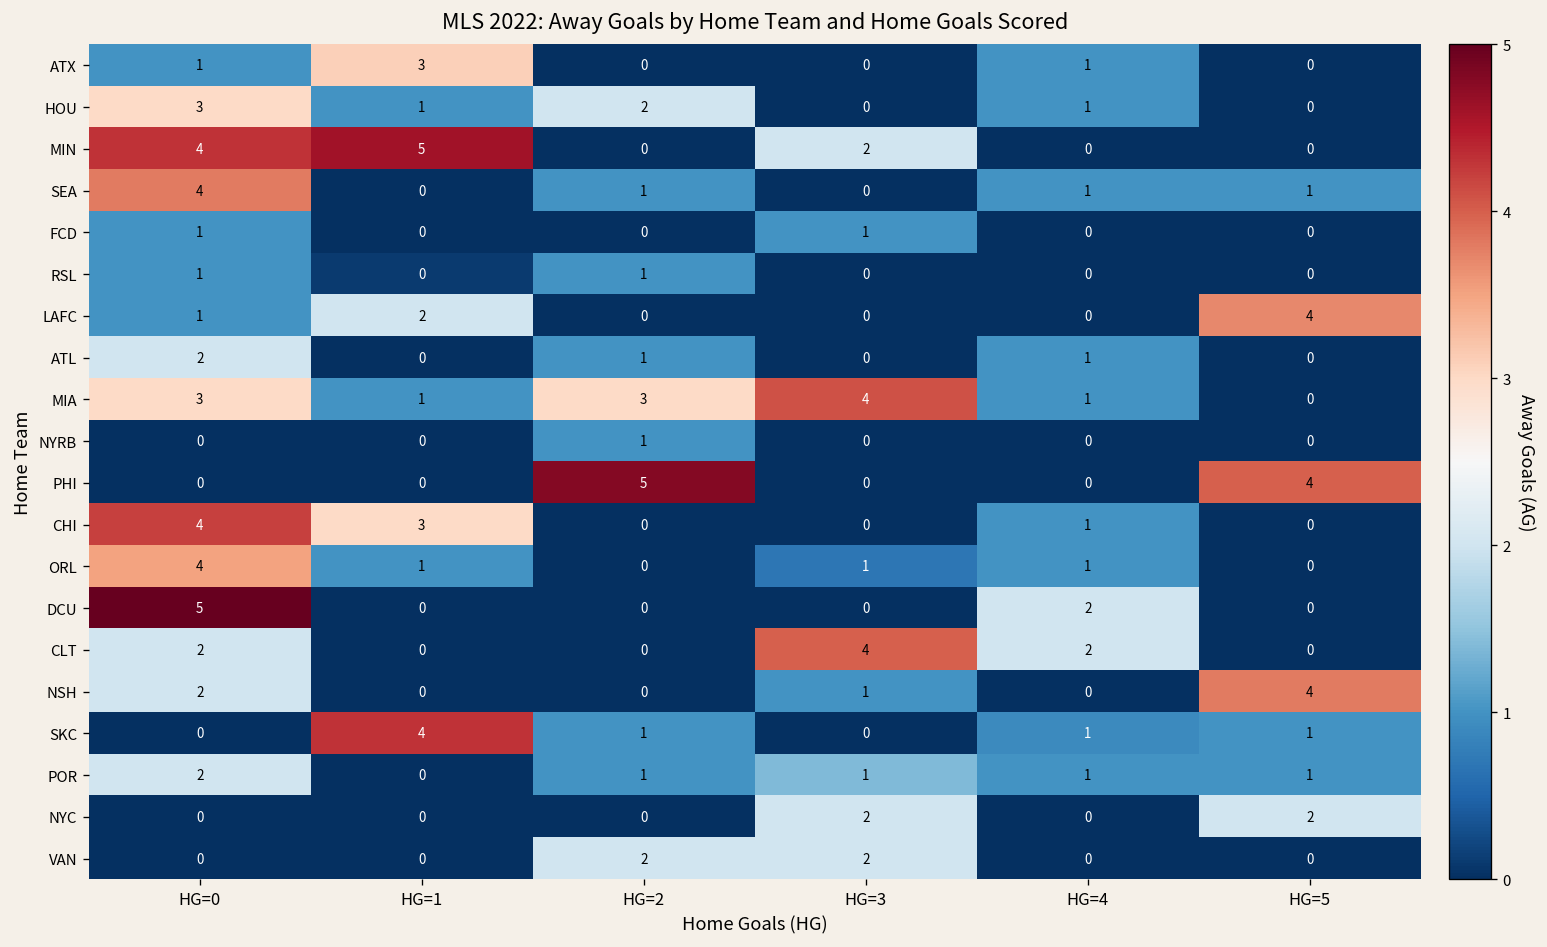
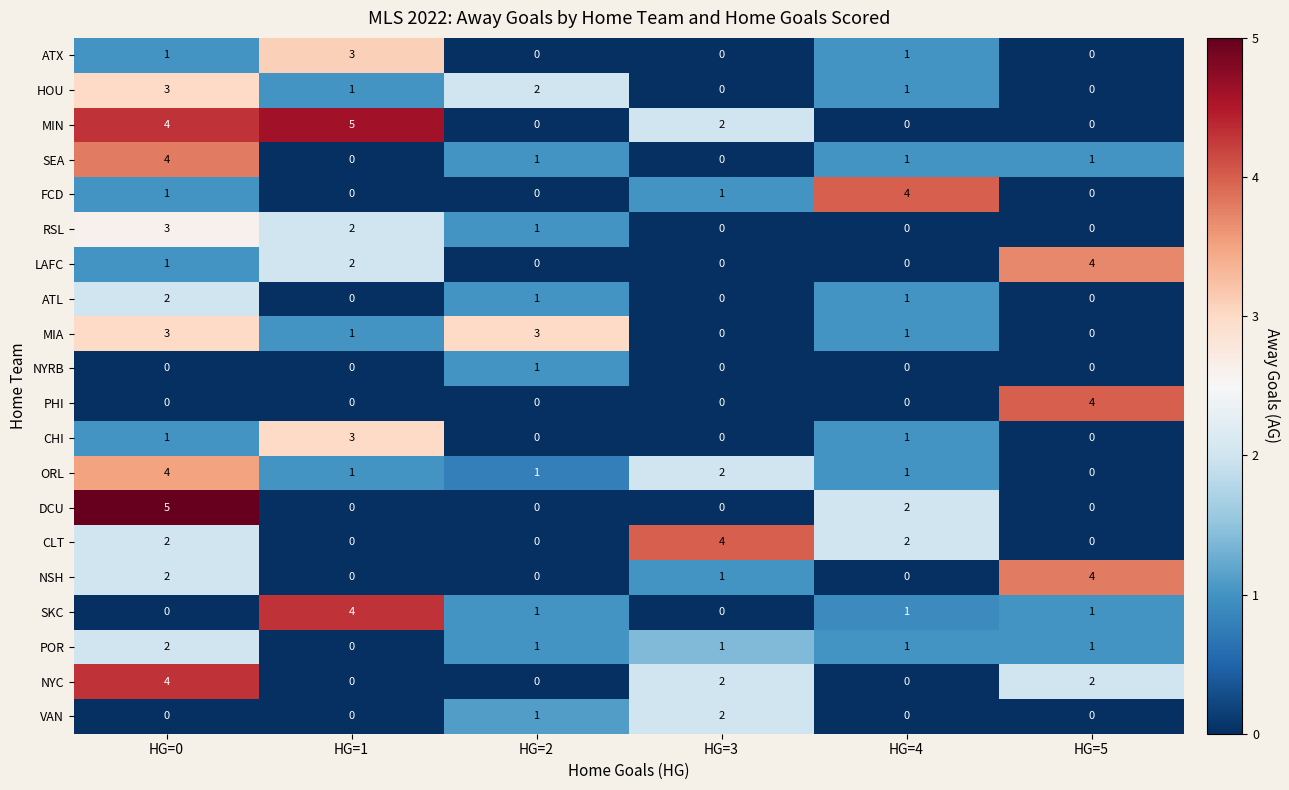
  {
    "ATX": {
      "HG=0": 1,
      "HG=1": 3,
      "HG=2": 0,
      "HG=3": 0,
      "HG=4": 1,
      "HG=5": 0
    },
    "HOU": {
      "HG=0": 3,
      "HG=1": 1,
      "HG=2": 2,
      "HG=3": 0,
      "HG=4": 1,
      "HG=5": 0
    },
    "MIN": {
      "HG=0": 4,
      "HG=1": 5,
      "HG=2": 0,
      "HG=3": 2,
      "HG=4": 0,
      "HG=5": 0
    },
    "SEA": {
      "HG=0": 4,
      "HG=1": 0,
      "HG=2": 1,
      "HG=3": 0,
      "HG=4": 1,
      "HG=5": 1
    },
    "FCD": {
      "HG=0": 1,
      "HG=1": 0,
      "HG=2": 0,
      "HG=3": 1,
-     "HG=4": 0,
+     "HG=4": 4,
      "HG=5": 0
    },
    "RSL": {
-     "HG=0": 1,
-     "HG=1": 0,
+     "HG=0": 3,
+     "HG=1": 2,
      "HG=2": 1,
      "HG=3": 0,
      "HG=4": 0,
      "HG=5": 0
    },
    "LAFC": {
      "HG=0": 1,
      "HG=1": 2,
      "HG=2": 0,
      "HG=3": 0,
      "HG=4": 0,
      "HG=5": 4
    },
    "ATL": {
      "HG=0": 2,
      "HG=1": 0,
      "HG=2": 1,
      "HG=3": 0,
      "HG=4": 1,
      "HG=5": 0
    },
    "MIA": {
      "HG=0": 3,
      "HG=1": 1,
      "HG=2": 3,
-     "HG=3": 4,
+     "HG=3": 0,
      "HG=4": 1,
      "HG=5": 0
    },
    "NYRB": {
      "HG=0": 0,
      "HG=1": 0,
      "HG=2": 1,
      "HG=3": 0,
      "HG=4": 0,
      "HG=5": 0
    },
    "PHI": {
      "HG=0": 0,
      "HG=1": 0,
-     "HG=2": 5,
+     "HG=2": 0,
      "HG=3": 0,
      "HG=4": 0,
      "HG=5": 4
    },
    "CHI": {
-     "HG=0": 4,
+     "HG=0": 1,
      "HG=1": 3,
      "HG=2": 0,
      "HG=3": 0,
      "HG=4": 1,
      "HG=5": 0
    },
    "ORL": {
      "HG=0": 4,
      "HG=1": 1,
-     "HG=2": 0,
-     "HG=3": 1,
+     "HG=2": 1,
+     "HG=3": 2,
      "HG=4": 1,
      "HG=5": 0
    },
    "DCU": {
      "HG=0": 5,
      "HG=1": 0,
      "HG=2": 0,
      "HG=3": 0,
      "HG=4": 2,
      "HG=5": 0
    },
    "CLT": {
      "HG=0": 2,
      "HG=1": 0,
      "HG=2": 0,
      "HG=3": 4,
      "HG=4": 2,
      "HG=5": 0
    },
    "NSH": {
      "HG=0": 2,
      "HG=1": 0,
      "HG=2": 0,
      "HG=3": 1,
      "HG=4": 0,
      "HG=5": 4
    },
    "SKC": {
      "HG=0": 0,
      "HG=1": 4,
      "HG=2": 1,
      "HG=3": 0,
      "HG=4": 1,
      "HG=5": 1
    },
    "POR": {
      "HG=0": 2,
      "HG=1": 0,
      "HG=2": 1,
      "HG=3": 1,
      "HG=4": 1,
      "HG=5": 1
    },
    "NYC": {
-     "HG=0": 0,
+     "HG=0": 4,
      "HG=1": 0,
      "HG=2": 0,
      "HG=3": 2,
      "HG=4": 0,
      "HG=5": 2
    },
    "VAN": {
      "HG=0": 0,
      "HG=1": 0,
-     "HG=2": 2,
+     "HG=2": 1,
      "HG=3": 2,
      "HG=4": 0,
      "HG=5": 0
    }
  }
